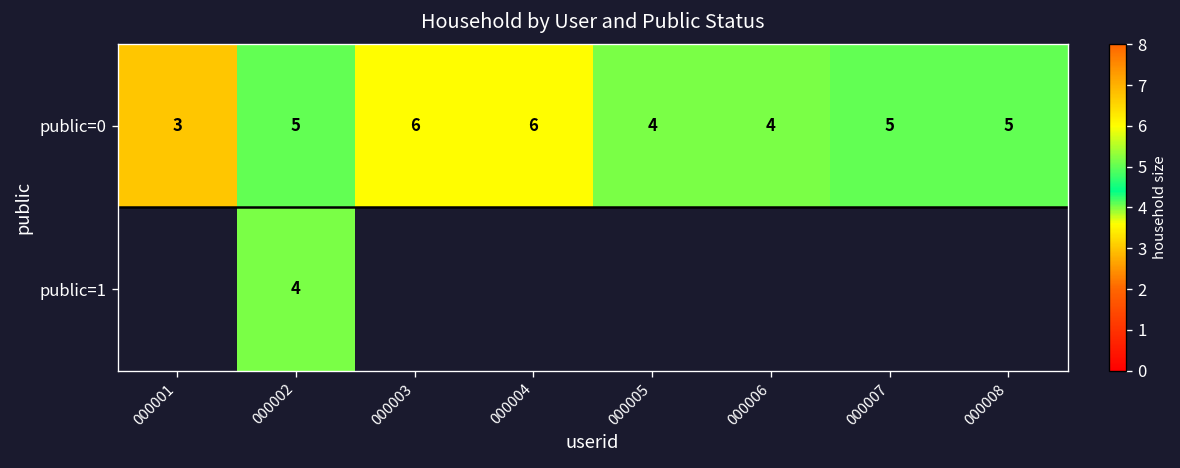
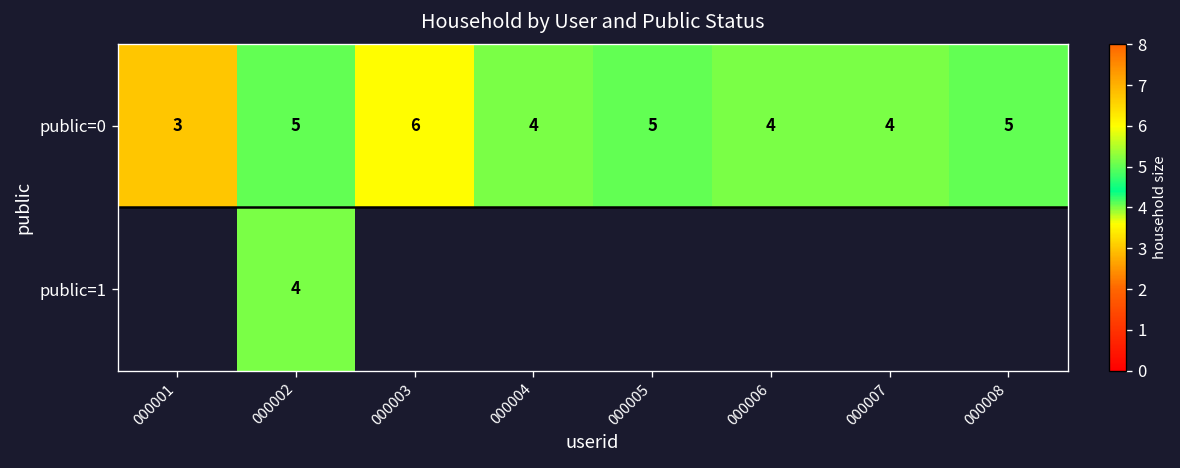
  {
    "public=0": {
      "000001": 3,
      "000002": 5,
      "000003": 6,
-     "000004": 6,
-     "000005": 4,
+     "000004": 4,
+     "000005": 5,
      "000006": 4,
-     "000007": 5,
+     "000007": 4,
      "000008": 5
    },
    "public=1": {
      "000002": 4
    }
  }
